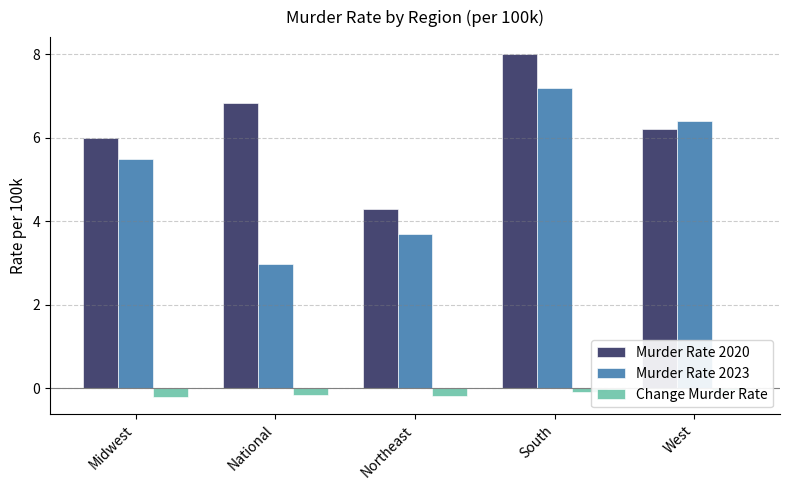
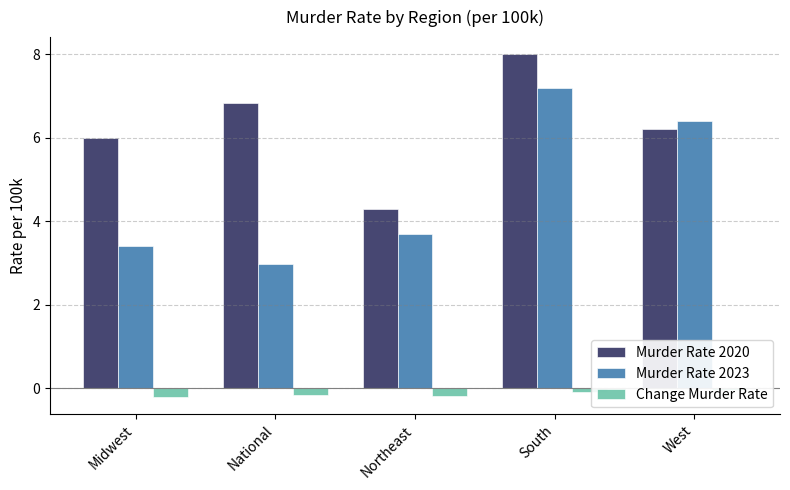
  {
    "Murder Rate 2020": {
      "Midwest": 6.0,
      "National": 6.8,
      "Northeast": 4.3,
      "South": 8.0,
      "West": 6.2
    },
    "Murder Rate 2023": {
-     "Midwest": 5.5,
+     "Midwest": 3.4,
      "National": 3.0,
      "Northeast": 3.7,
      "South": 7.2,
      "West": 6.4
    },
    "Change Murder Rate": {
      "Midwest": -0.2,
      "National": -0.2,
      "Northeast": -0.2,
      "South": -0.1
    }
  }
